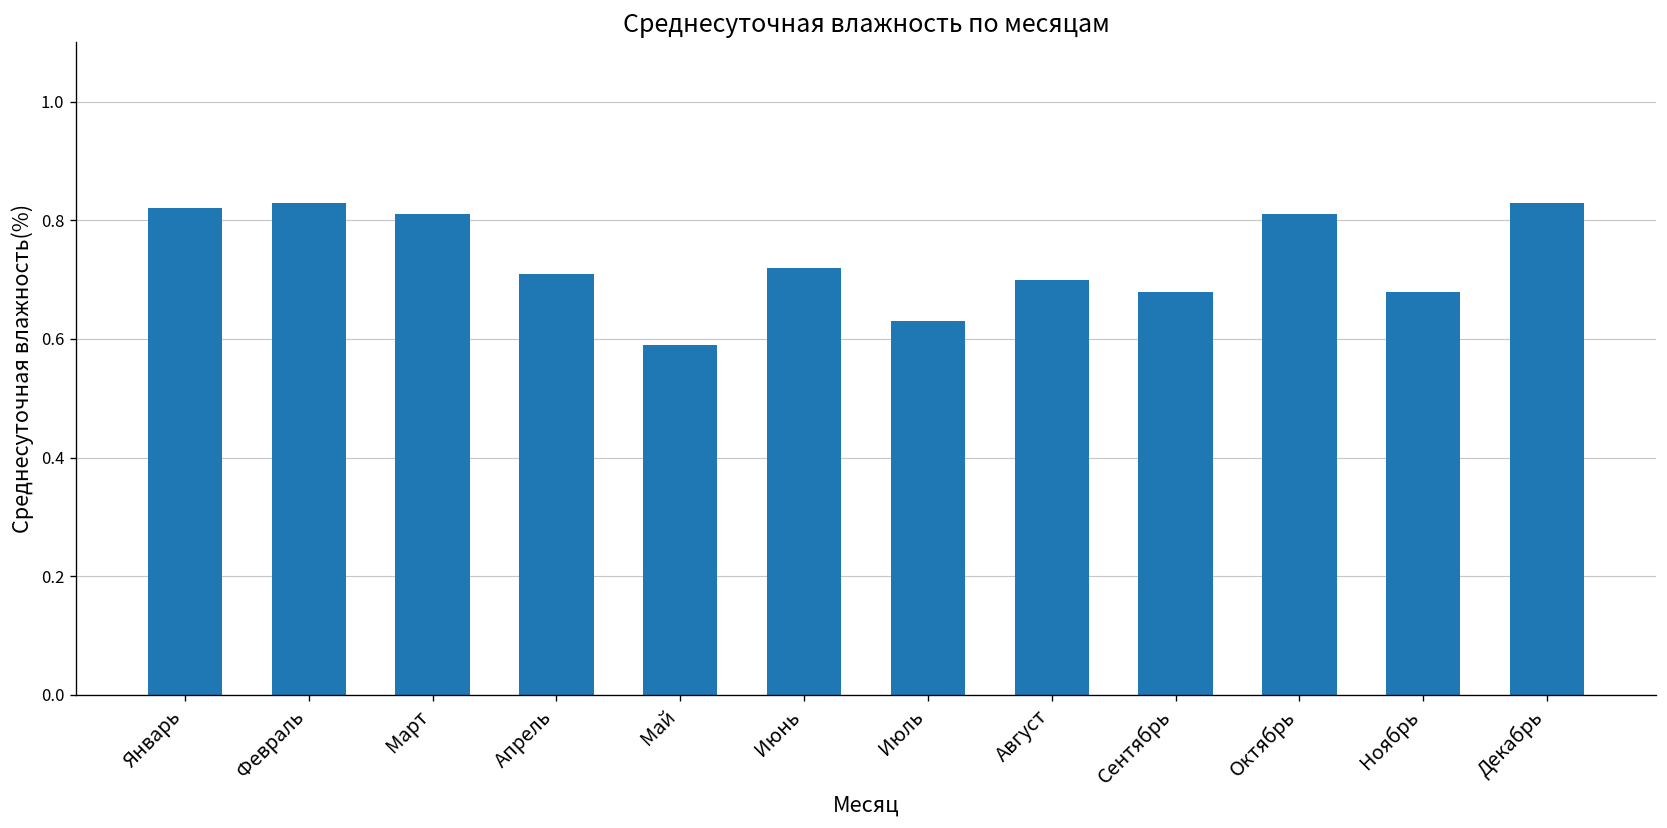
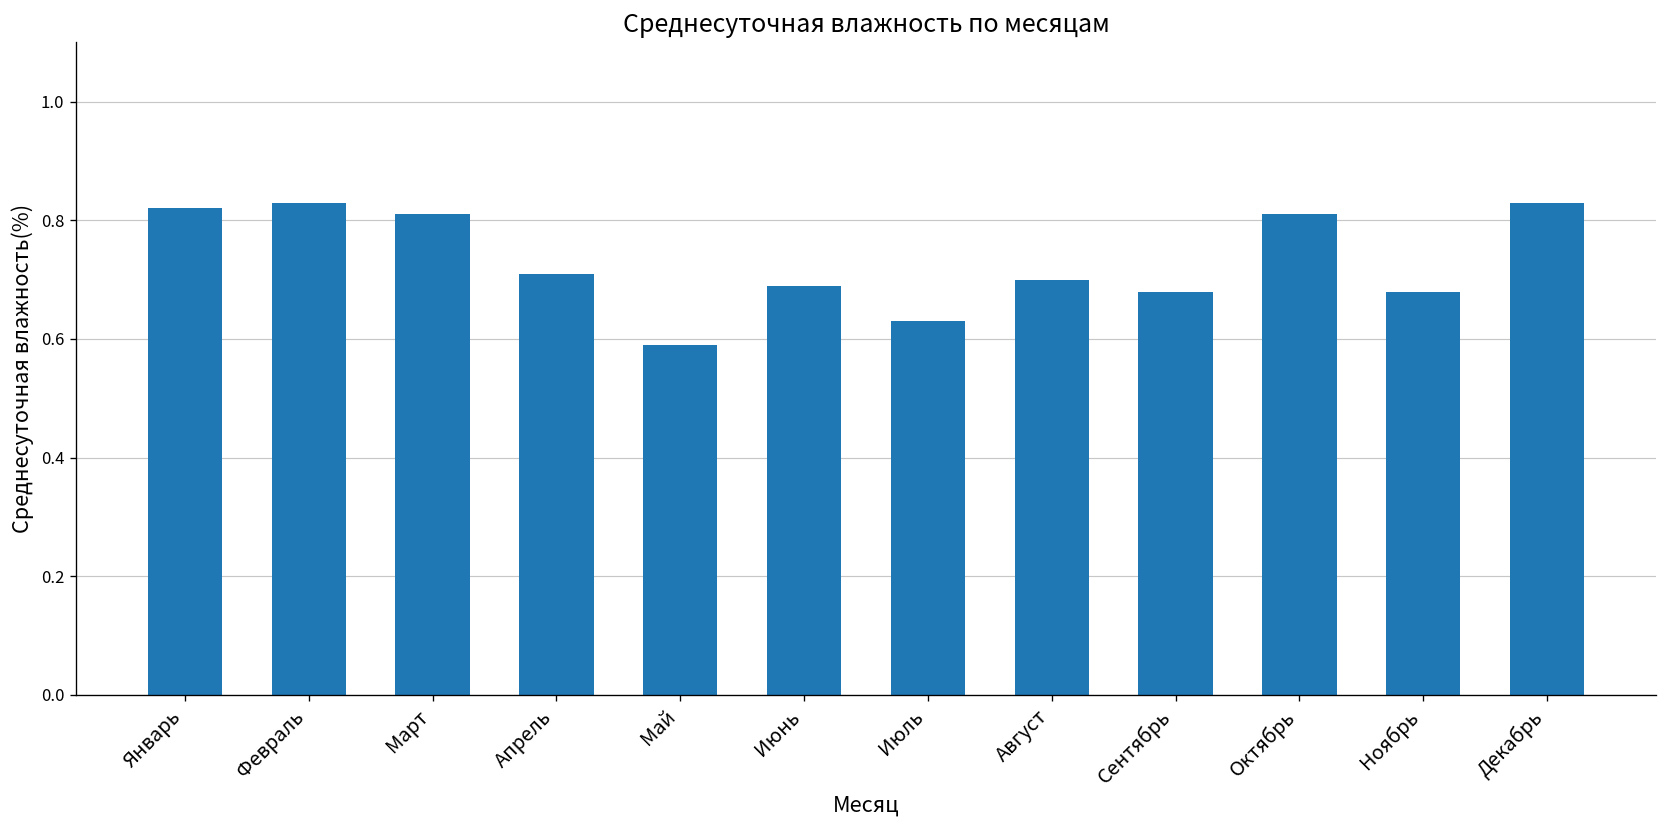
  {
    "Январь": 0.82,
    "Февраль": 0.83,
    "Март": 0.81,
    "Апрель": 0.71,
    "Май": 0.59,
-   "Июнь": 0.72,
+   "Июнь": 0.69,
    "Июль": 0.63,
    "Август": 0.70,
    "Сентябрь": 0.68,
    "Октябрь": 0.81,
    "Ноябрь": 0.68,
    "Декабрь": 0.83
  }
